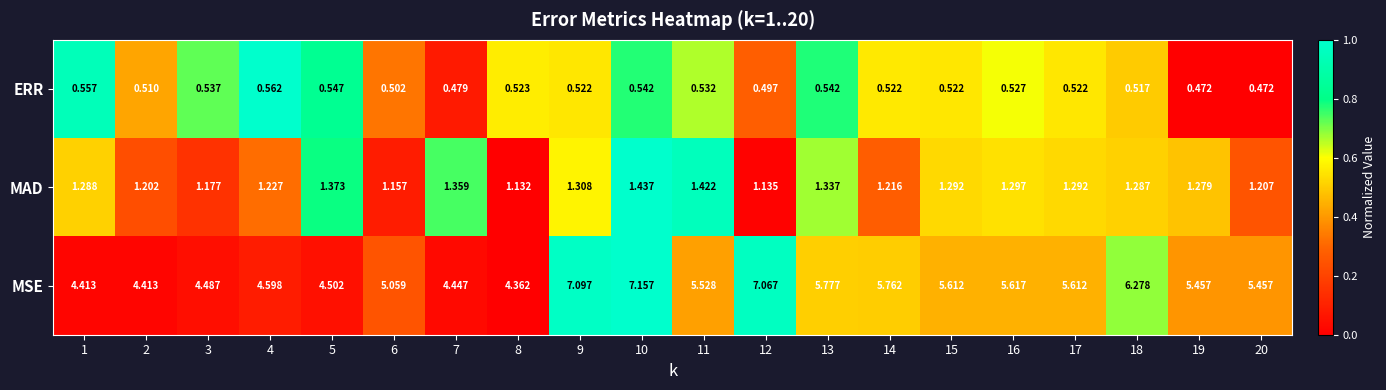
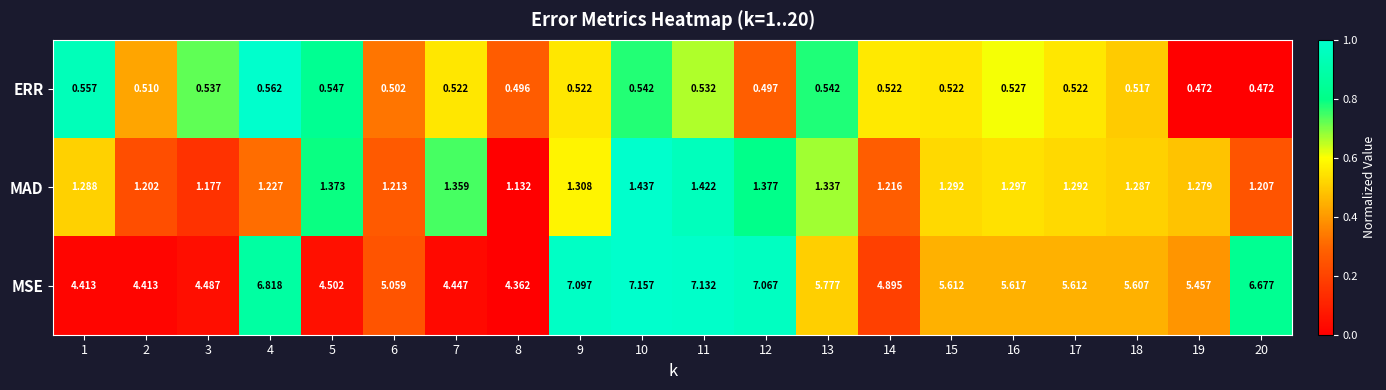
  {
    "ERR": {
      "1": 0.557,
      "2": 0.510,
      "3": 0.537,
      "4": 0.562,
      "5": 0.547,
      "6": 0.502,
-     "7": 0.479,
-     "8": 0.523,
+     "7": 0.522,
+     "8": 0.496,
      "9": 0.522,
      "10": 0.542,
      "11": 0.532,
      "12": 0.497,
      "13": 0.542,
      "14": 0.522,
      "15": 0.522,
      "16": 0.527,
      "17": 0.522,
      "18": 0.517,
      "19": 0.472,
      "20": 0.472
    },
    "MAD": {
      "1": 1.288,
      "2": 1.202,
      "3": 1.177,
      "4": 1.227,
      "5": 1.373,
-     "6": 1.157,
+     "6": 1.213,
      "7": 1.359,
      "8": 1.132,
      "9": 1.308,
      "10": 1.437,
      "11": 1.422,
-     "12": 1.135,
+     "12": 1.377,
      "13": 1.337,
      "14": 1.216,
      "15": 1.292,
      "16": 1.297,
      "17": 1.292,
      "18": 1.287,
      "19": 1.279,
      "20": 1.207
    },
    "MSE": {
      "1": 4.413,
      "2": 4.413,
      "3": 4.487,
-     "4": 4.598,
+     "4": 6.818,
      "5": 4.502,
      "6": 5.059,
      "7": 4.447,
      "8": 4.362,
      "9": 7.097,
      "10": 7.157,
-     "11": 5.528,
+     "11": 7.132,
      "12": 7.067,
      "13": 5.777,
-     "14": 5.762,
+     "14": 4.895,
      "15": 5.612,
      "16": 5.617,
      "17": 5.612,
-     "18": 6.278,
+     "18": 5.607,
      "19": 5.457,
-     "20": 5.457
+     "20": 6.677
    }
  }
